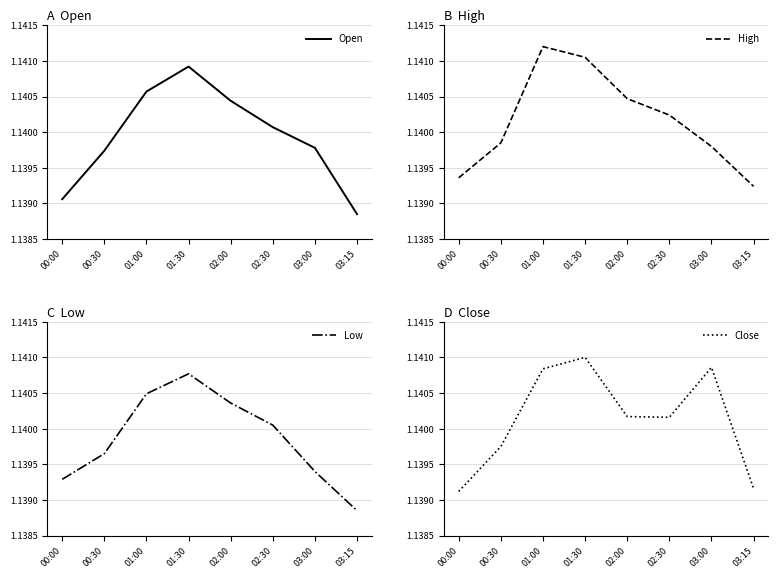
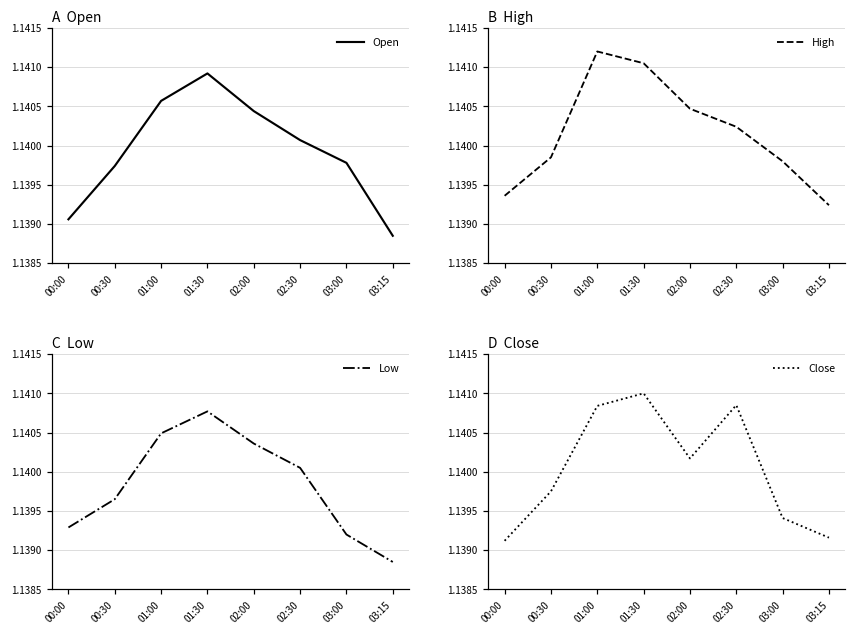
  {
    "A Open": {
      "00:00": 1.1391,
      "00:30": 1.1397,
      "01:00": 1.1406,
      "01:30": 1.1409,
      "02:00": 1.1404,
      "02:30": 1.1401,
      "03:00": 1.1398,
      "03:15": 1.1389
    },
    "B High": {
      "00:00": 1.1394,
      "00:30": 1.1399,
      "01:00": 1.1412,
      "01:30": 1.1411,
      "02:00": 1.1405,
      "02:30": 1.1402,
      "03:00": 1.1398,
      "03:15": 1.1392
    },
    "C Low": {
      "00:00": 1.1393,
      "00:30": 1.1397,
      "01:00": 1.1405,
      "01:30": 1.1408,
      "02:00": 1.1404,
      "02:30": 1.1401,
-     "03:00": 1.1394,
+     "03:00": 1.1392,
      "03:15": 1.1389
    },
    "D Close": {
      "00:00": 1.1391,
      "00:30": 1.1398,
      "01:00": 1.1408,
      "01:30": 1.1410,
      "02:00": 1.1402,
-     "02:30": 1.1402,
-     "03:00": 1.1409,
+     "02:30": 1.1409,
+     "03:00": 1.1394,
      "03:15": 1.1392
    }
  }
